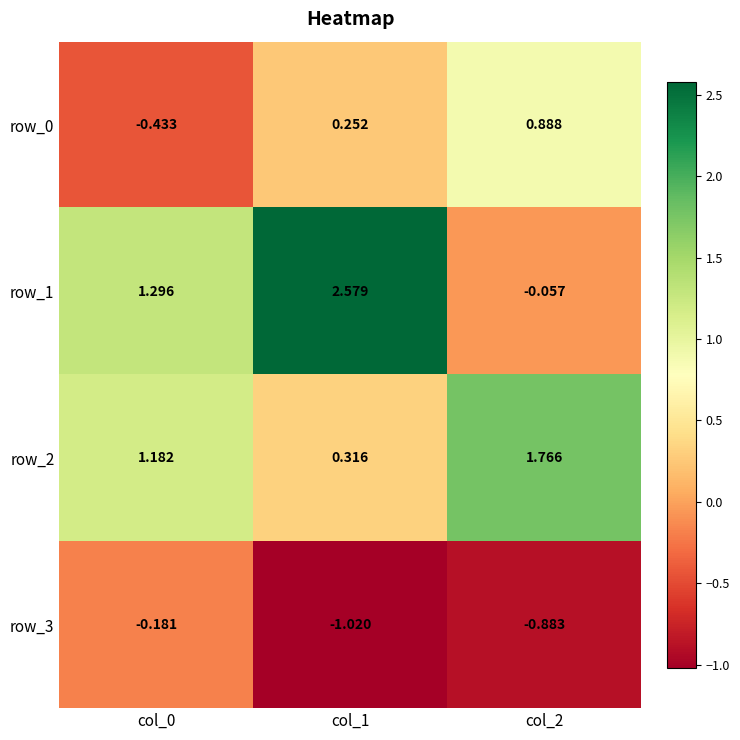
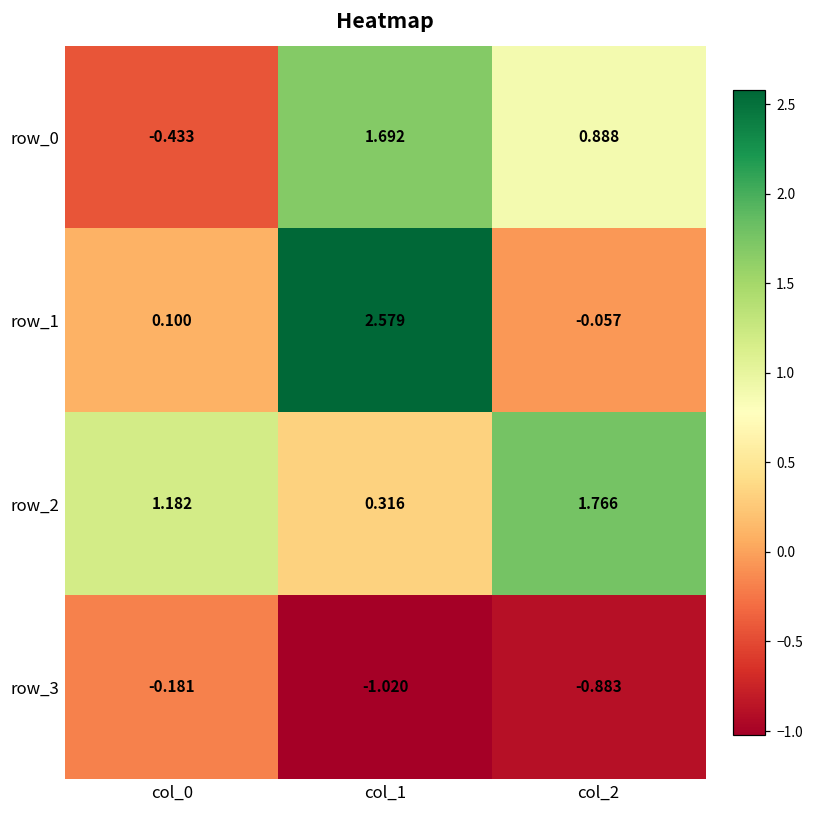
  {
    "row_0": {
      "col_0": -0.433,
-     "col_1": 0.252,
+     "col_1": 1.692,
      "col_2": 0.888
    },
    "row_1": {
-     "col_0": 1.296,
+     "col_0": 0.100,
      "col_1": 2.579,
      "col_2": -0.057
    },
    "row_2": {
      "col_0": 1.182,
      "col_1": 0.316,
      "col_2": 1.766
    },
    "row_3": {
      "col_0": -0.181,
      "col_1": -1.020,
      "col_2": -0.883
    }
  }
